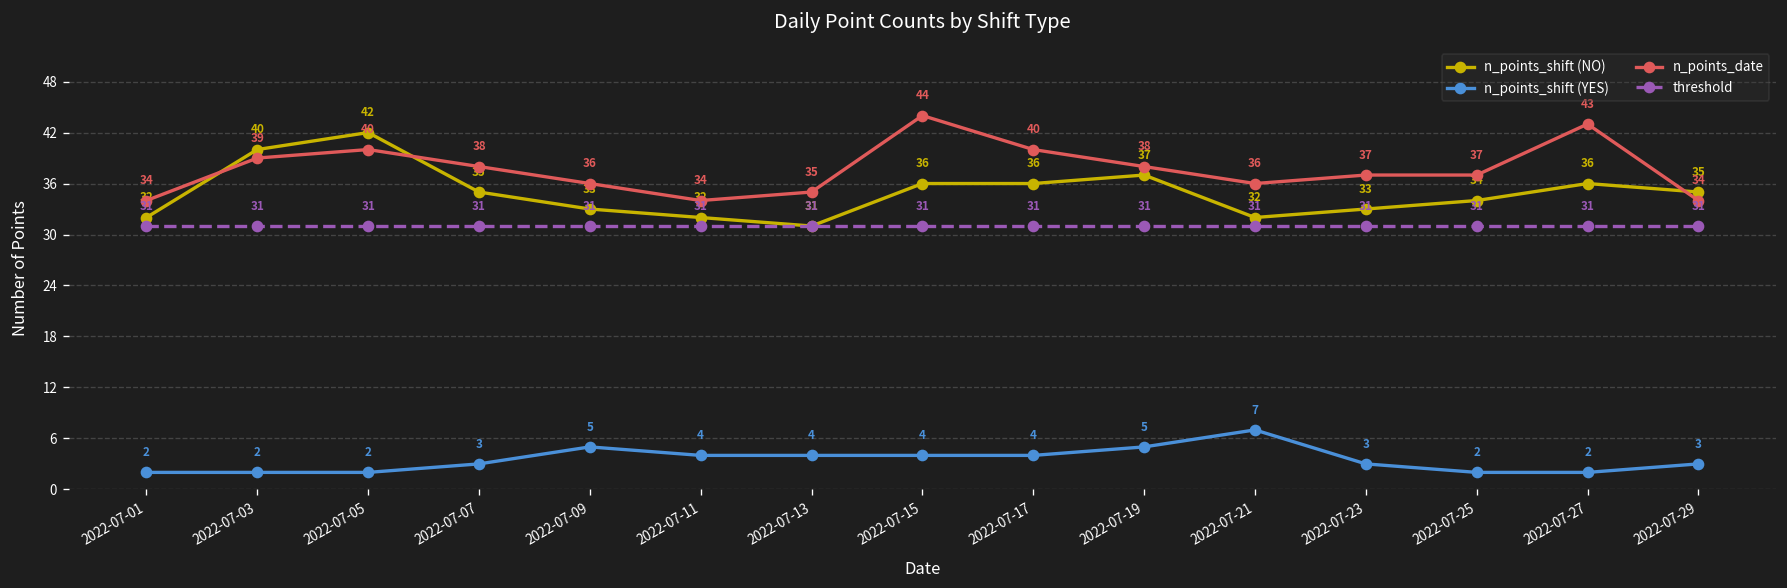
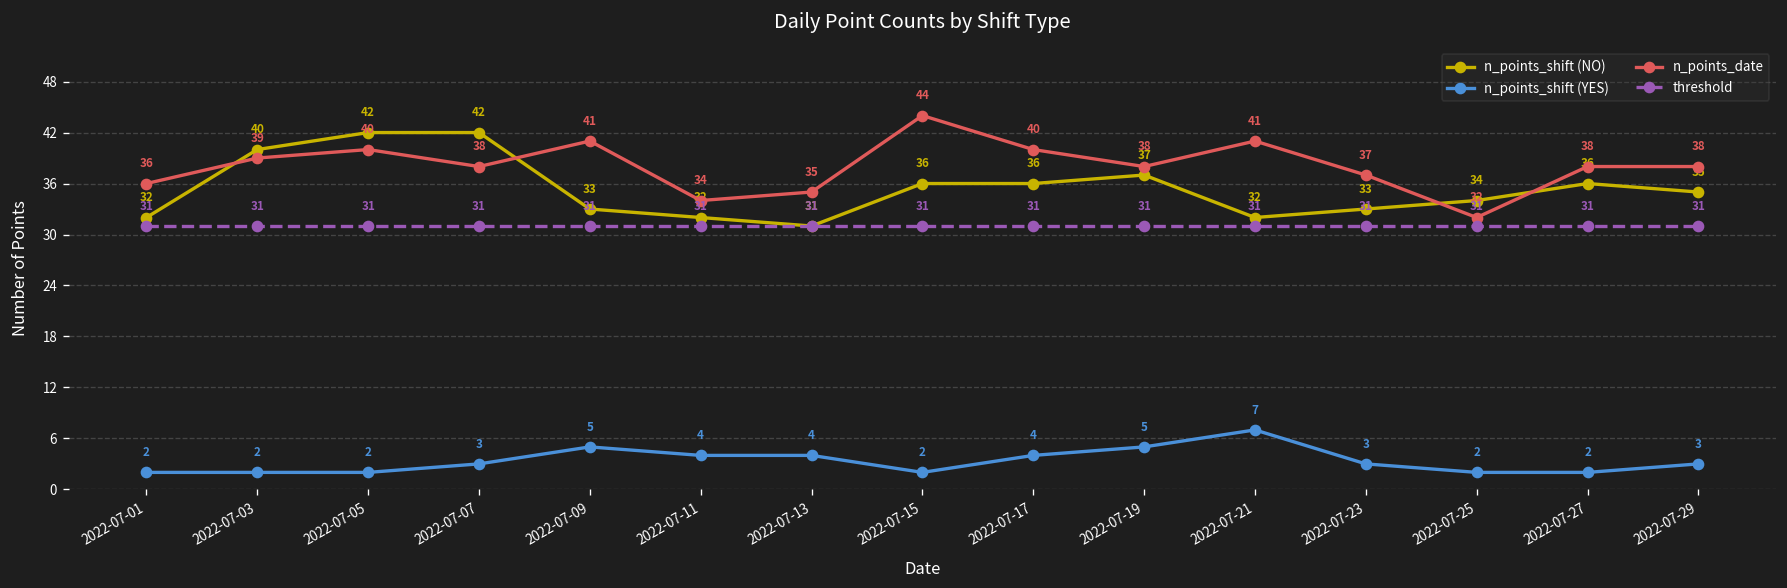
  {
    "n_points_shift (NO)": {
      "2022-07-05": 42,
-     "2022-07-07": 35,
+     "2022-07-07": 42,
      "2022-07-15": 36,
      "2022-07-17": 36,
      "2022-07-23": 33,
      "2022-07-27": 36
    },
    "n_points_shift (YES)": {
      "2022-07-01": 2,
      "2022-07-03": 2,
      "2022-07-05": 2,
      "2022-07-07": 3,
      "2022-07-09": 5,
      "2022-07-11": 4,
      "2022-07-13": 4,
-     "2022-07-15": 4,
+     "2022-07-15": 2,
      "2022-07-17": 4,
      "2022-07-19": 5,
      "2022-07-21": 7,
      "2022-07-23": 3,
      "2022-07-25": 2,
      "2022-07-27": 2,
      "2022-07-29": 3
    },
    "n_points_date": {
-     "2022-07-01": 34,
+     "2022-07-01": 36,
      "2022-07-07": 38,
-     "2022-07-09": 36,
+     "2022-07-09": 41,
      "2022-07-11": 34,
      "2022-07-13": 35,
      "2022-07-15": 44,
      "2022-07-17": 40,
-     "2022-07-21": 36,
+     "2022-07-21": 41,
      "2022-07-23": 37,
-     "2022-07-25": 37,
-     "2022-07-27": 43,
-     "2022-07-29": 34
+     "2022-07-25": 32,
+     "2022-07-27": 38,
+     "2022-07-29": 38
    },
    "threshold": {
      "2022-07-03": 31,
      "2022-07-05": 31,
      "2022-07-07": 31,
      "2022-07-15": 31,
      "2022-07-17": 31,
      "2022-07-19": 31,
      "2022-07-27": 31
    }
  }
